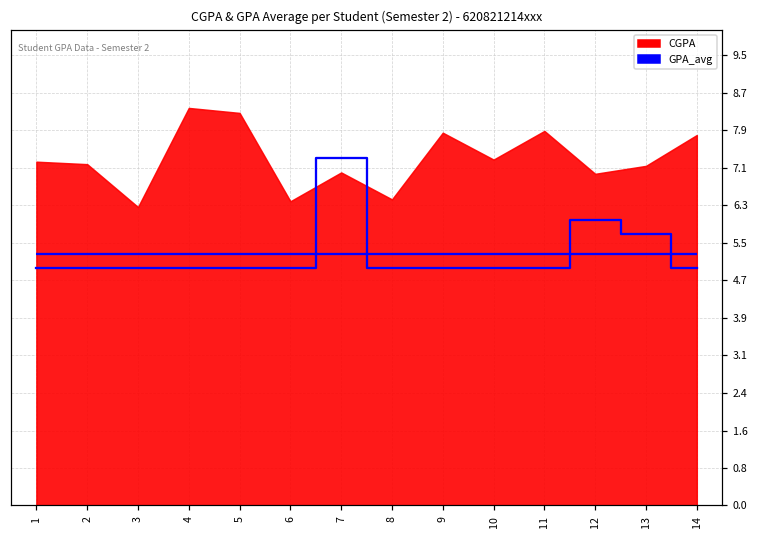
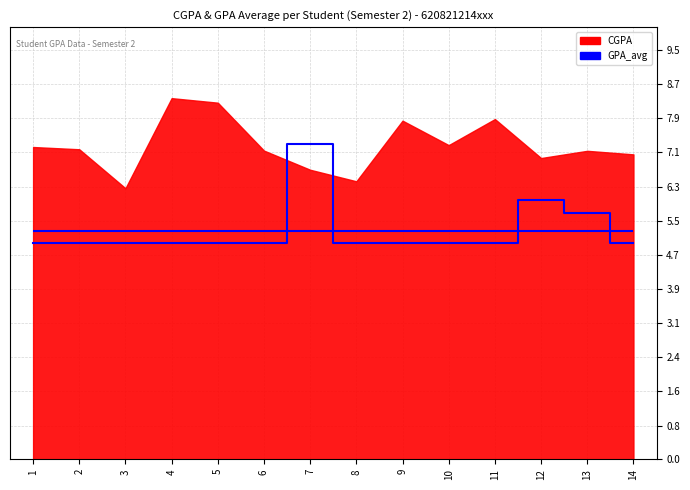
  {
    "GPA_avg": {
      "1": 5.0,
      "2": 5.0,
      "3": 5.0,
      "4": 5.0,
      "5": 5.0,
      "6": 5.0,
      "7": 7.3,
      "8": 5.0,
      "9": 5.0,
      "10": 5.0,
      "11": 5.0,
      "12": 6.0,
      "13": 5.7,
      "14": 5.0
    },
    "CGPA": {
      "1": 7.2,
      "2": 7.2,
      "3": 6.3,
      "4": 8.4,
      "5": 8.3,
-     "6": 6.4,
-     "7": 7.0,
+     "6": 7.1,
+     "7": 6.7,
      "8": 6.4,
      "9": 7.8,
      "10": 7.3,
      "11": 7.9,
      "12": 7.0,
      "13": 7.1,
-     "14": 7.8
+     "14": 7.1
    }
  }
